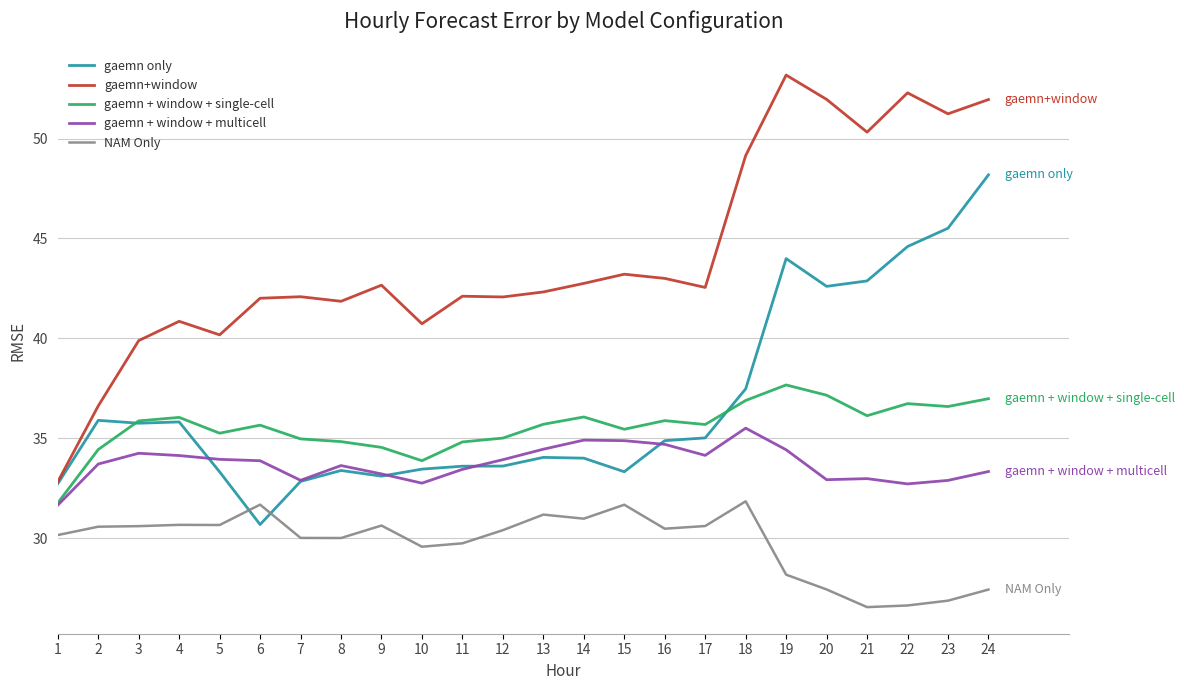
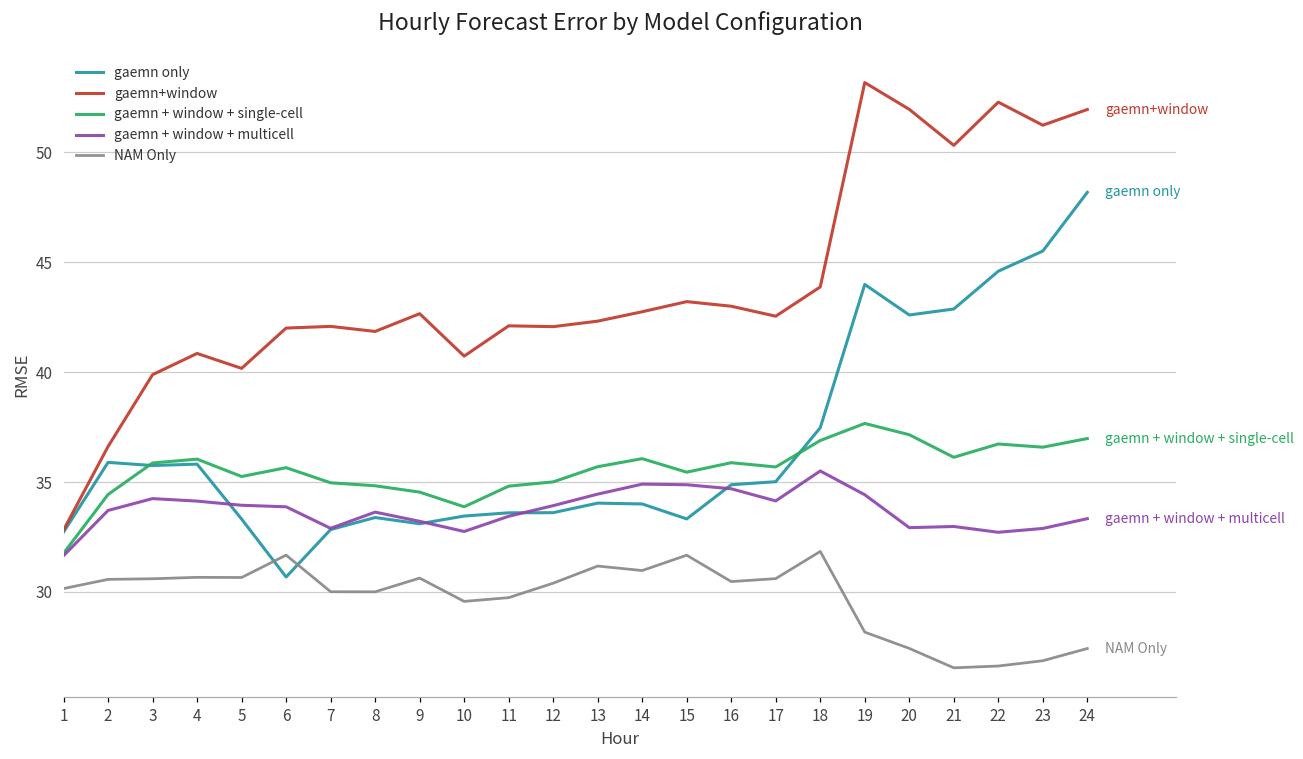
  {
    "gaemn only": {
      "2": 35.9,
      "4": 35.8,
      "5": 33.3,
      "6": 30.7,
      "8": 33.4,
      "10": 33.5,
      "11": 33.6,
      "12": 33.6,
      "13": 34.0,
      "14": 34.0,
      "15": 33.3,
      "16": 34.9,
      "17": 35.0,
      "18": 37.5,
      "19": 44.0,
      "20": 42.6,
      "21": 42.9,
      "22": 44.6,
      "23": 45.5,
      "24": 48.2
    },
    "gaemn+window": {
      "2": 36.6,
      "3": 39.9,
      "4": 40.9,
      "5": 40.2,
      "6": 42.0,
      "7": 42.1,
      "8": 41.9,
      "9": 42.7,
      "10": 40.7,
      "11": 42.1,
      "12": 42.1,
      "13": 42.3,
      "14": 42.7,
      "15": 43.2,
      "16": 43.0,
      "17": 42.5,
-     "18": 49.1,
+     "18": 43.9,
      "19": 53.2,
      "20": 52.0,
      "21": 50.3,
      "22": 52.3,
      "23": 51.2,
      "24": 52.0
    },
    "gaemn + window + single-cell": {
      "2": 34.4,
      "4": 36.0,
      "5": 35.3,
      "6": 35.7,
      "7": 35.0,
      "8": 34.8,
      "9": 34.5,
      "10": 33.9,
      "11": 34.8,
      "12": 35.0,
      "13": 35.7,
      "14": 36.1,
      "15": 35.4,
      "16": 35.9,
      "17": 35.7,
      "18": 36.9,
      "19": 37.7,
      "20": 37.2,
      "21": 36.1,
      "22": 36.7,
      "23": 36.6,
      "24": 37.0
    },
    "gaemn + window + multicell": {
      "2": 33.7,
      "3": 34.2,
      "4": 34.1,
      "5": 33.9,
      "6": 33.9,
      "8": 33.6,
      "10": 32.8,
      "11": 33.4,
      "12": 33.9,
      "13": 34.5,
      "14": 34.9,
      "15": 34.9,
      "16": 34.7,
      "17": 34.1,
      "18": 35.5,
      "19": 34.4,
      "20": 32.9,
      "21": 33.0,
      "22": 32.7,
      "23": 32.9,
      "24": 33.3
    },
    "NAM Only": {
      "1": 30.2,
      "2": 30.6,
      "3": 30.6,
      "4": 30.7,
      "5": 30.7,
      "6": 31.7,
      "7": 30.0,
      "8": 30.0,
      "9": 30.6,
      "10": 29.6,
      "11": 29.7,
      "12": 30.4,
      "13": 31.2,
      "14": 31.0,
      "15": 31.7,
      "16": 30.5,
      "17": 30.6,
      "18": 31.8,
      "19": 28.2,
      "20": 27.4,
      "21": 26.5,
      "22": 26.6,
      "23": 26.9,
      "24": 27.4
    }
  }
